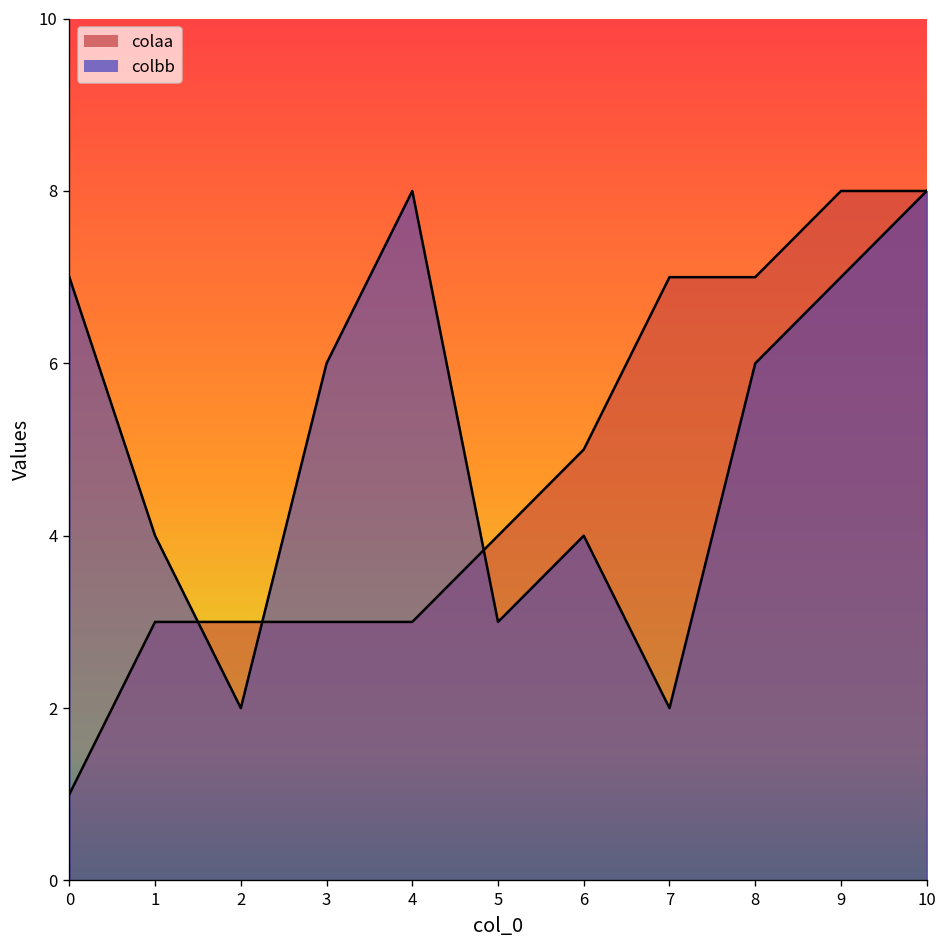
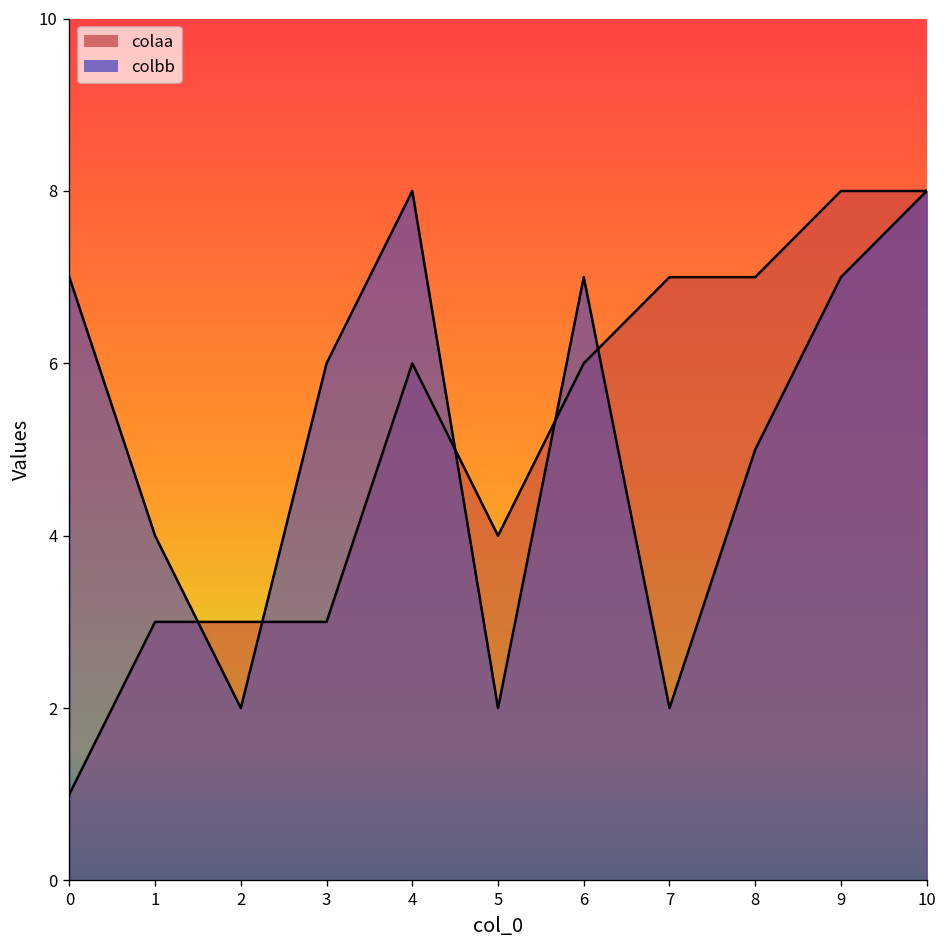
  {
    "colaa": {
      "0": 1,
      "1": 3,
      "2": 3,
      "3": 3,
-     "4": 3,
+     "4": 6,
      "5": 4,
-     "6": 5,
+     "6": 6,
      "7": 7,
      "8": 7,
      "9": 8
    },
    "colbb": {
      "0": 7,
      "1": 4,
      "2": 2,
      "3": 6,
      "4": 8,
-     "5": 3,
-     "6": 4,
+     "5": 2,
+     "6": 7,
      "7": 2,
-     "8": 6,
+     "8": 5,
      "9": 7
    }
  }
